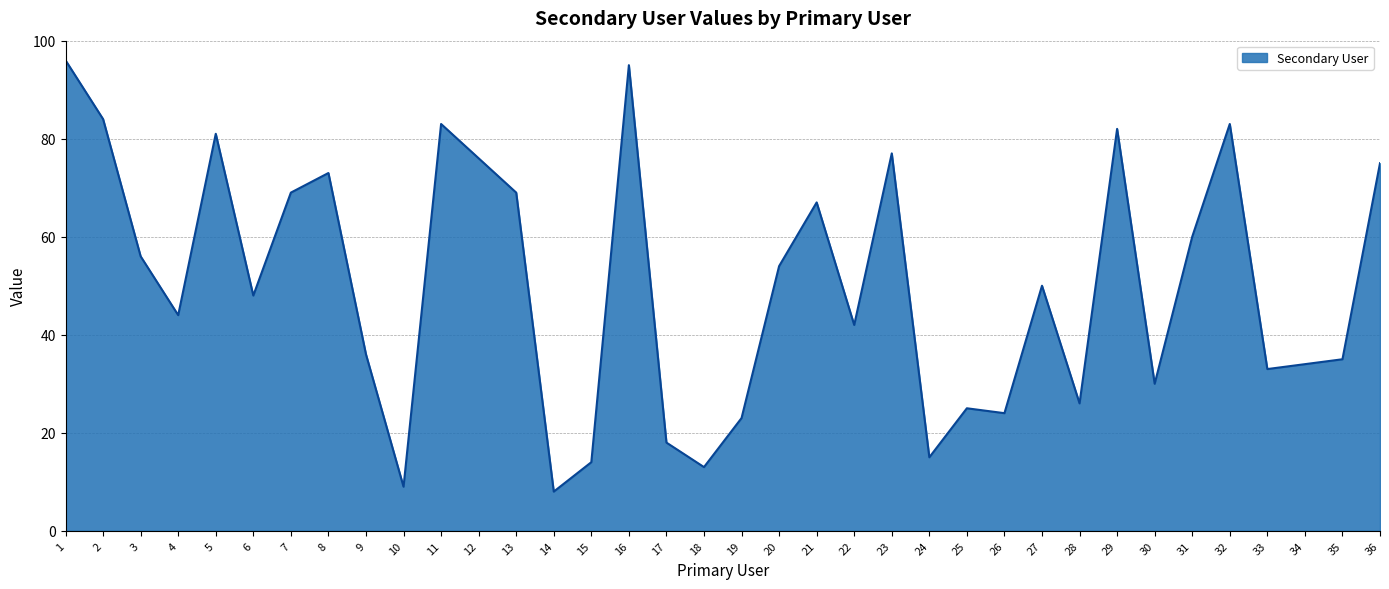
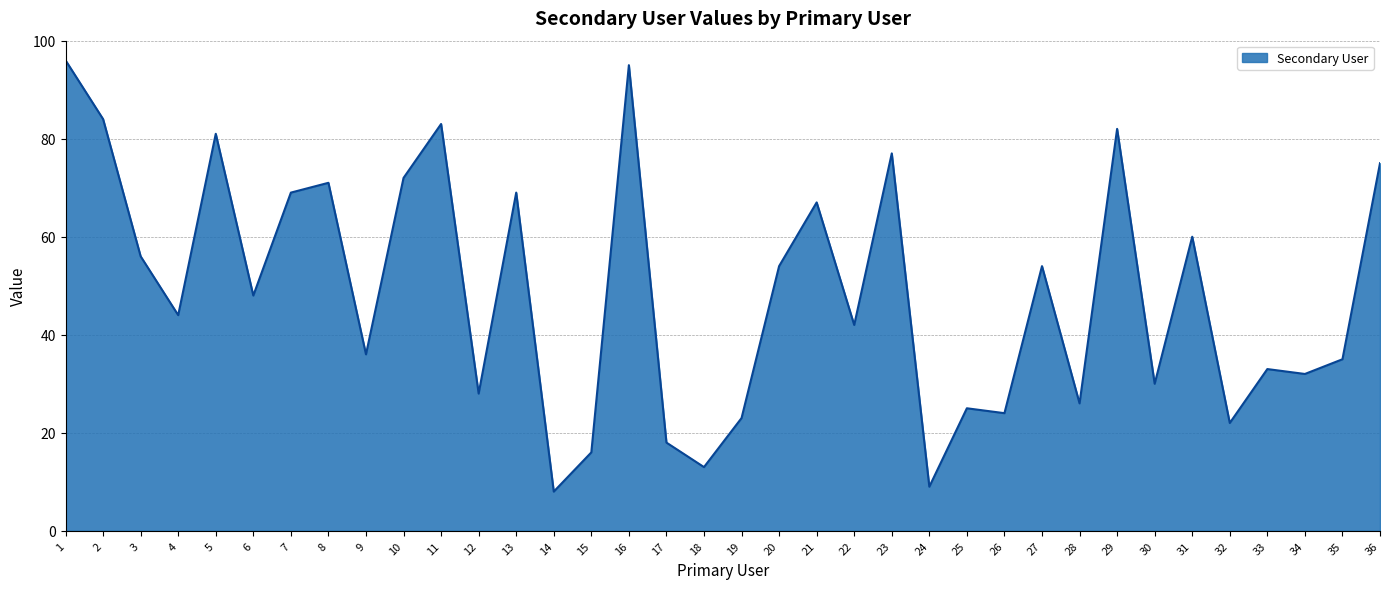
  {
    "1": 96,
    "2": 84,
    "3": 56,
    "4": 44,
    "5": 81,
    "6": 48,
    "7": 69,
-   "8": 73,
+   "8": 71,
    "9": 36,
-   "10": 9,
+   "10": 72,
    "11": 83,
-   "12": 76,
+   "12": 28,
    "13": 69,
    "14": 8,
-   "15": 14,
+   "15": 16,
    "16": 95,
    "17": 18,
    "18": 13,
    "19": 23,
    "20": 54,
    "21": 67,
    "22": 42,
    "23": 77,
-   "24": 15,
+   "24": 9,
    "25": 25,
    "26": 24,
-   "27": 50,
+   "27": 54,
    "28": 26,
    "29": 82,
    "30": 30,
    "31": 60,
-   "32": 83,
+   "32": 22,
    "33": 33,
-   "34": 34,
+   "34": 32,
    "35": 35,
    "36": 75
  }
